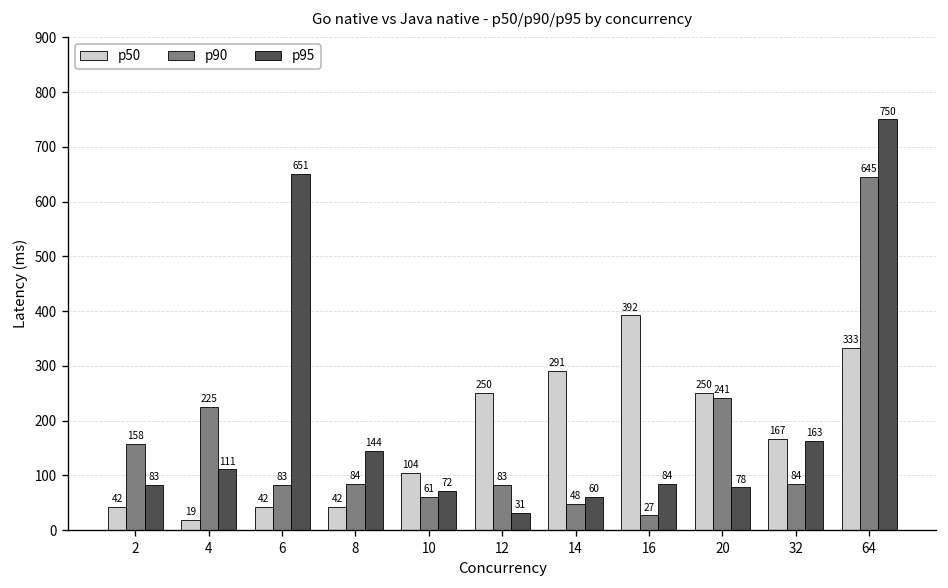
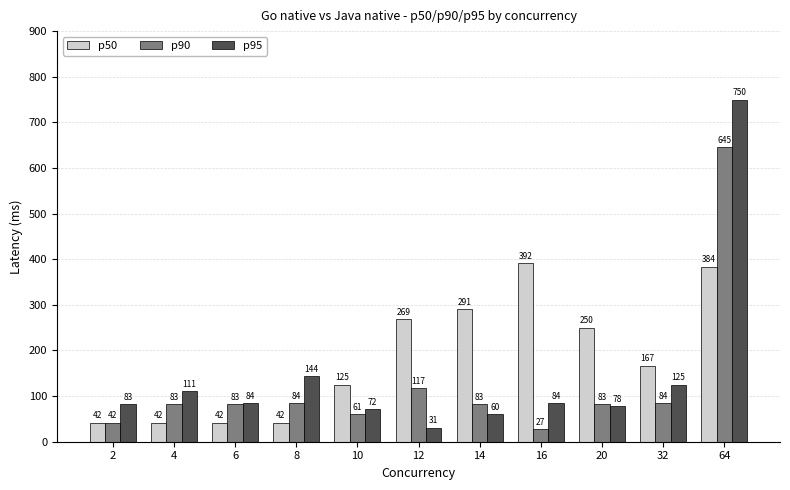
  {
    "p50": {
      "2": 42,
-     "4": 19,
+     "4": 42,
      "6": 42,
      "8": 42,
-     "10": 104,
-     "12": 250,
+     "10": 125,
+     "12": 269,
      "14": 291,
      "16": 392,
      "20": 250,
      "32": 167,
-     "64": 333
+     "64": 384
    },
    "p90": {
-     "2": 158,
-     "4": 225,
+     "2": 42,
+     "4": 83,
      "6": 83,
      "8": 84,
      "10": 61,
-     "12": 83,
-     "14": 48,
+     "12": 117,
+     "14": 83,
      "16": 27,
-     "20": 241,
+     "20": 83,
      "32": 84,
      "64": 645
    },
    "p95": {
      "2": 83,
      "4": 111,
-     "6": 651,
+     "6": 84,
      "8": 144,
      "10": 72,
      "12": 31,
      "14": 60,
      "16": 84,
      "20": 78,
-     "32": 163,
+     "32": 125,
      "64": 750
    }
  }
